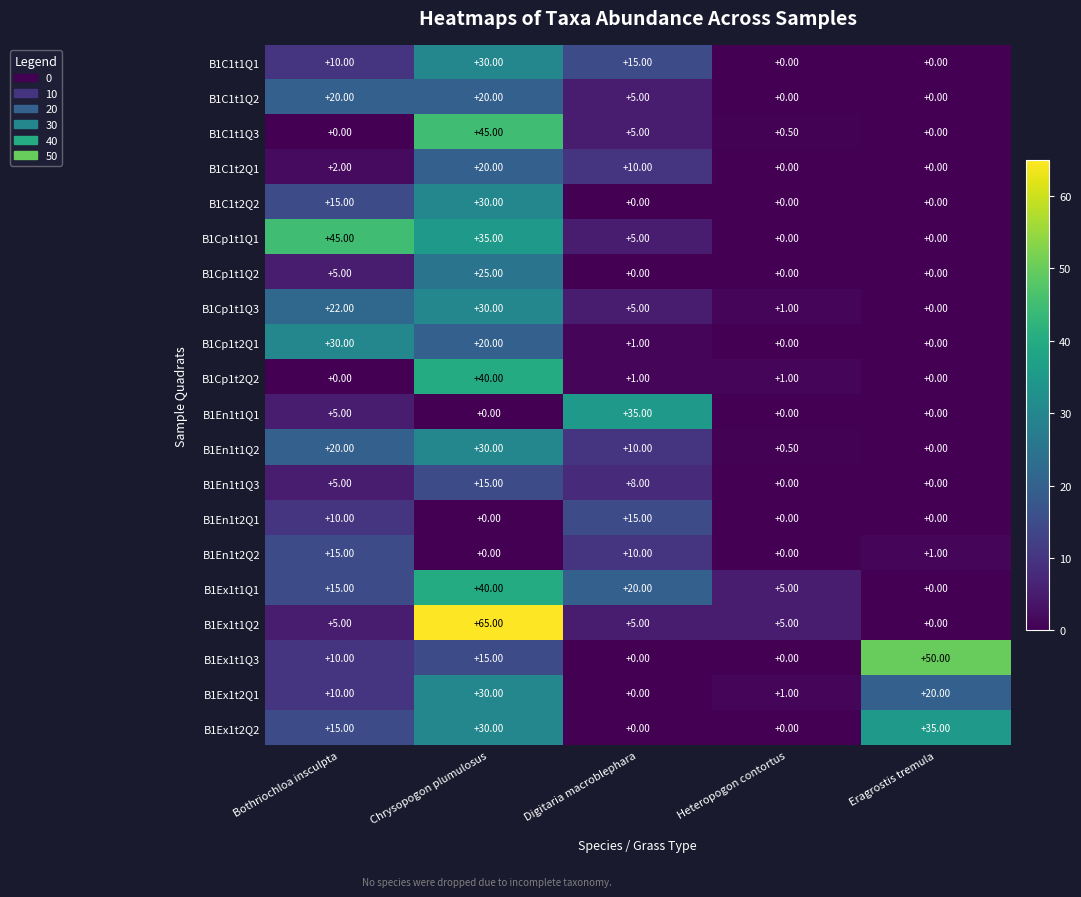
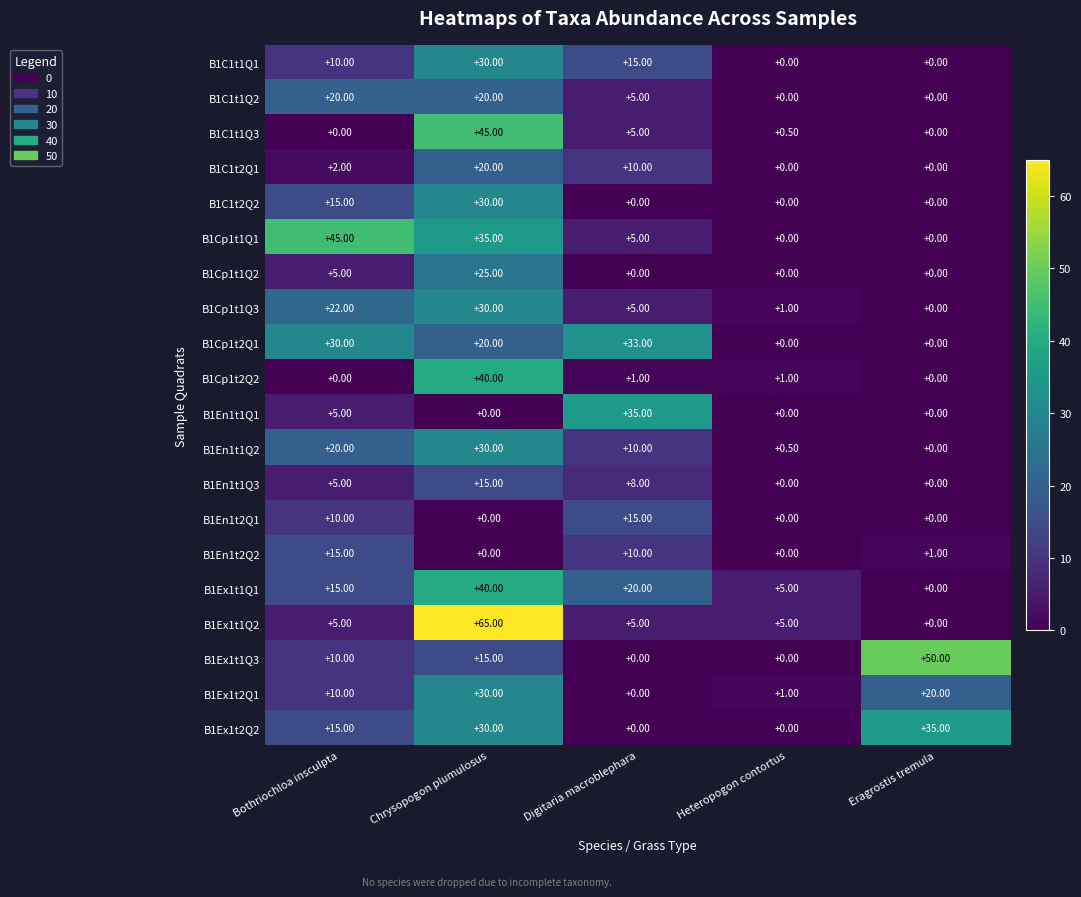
  {
    "B1C1t1Q1": {
      "Bothriochloa insculpta": "+10.00",
      "Chrysopogon plumulosus": "+30.00",
      "Digitaria macroblephara": "+15.00",
      "Heteropogon contortus": "+0.00",
      "Eragrostis tremula": "+0.00"
    },
    "B1C1t1Q2": {
      "Bothriochloa insculpta": "+20.00",
      "Chrysopogon plumulosus": "+20.00",
      "Digitaria macroblephara": "+5.00",
      "Heteropogon contortus": "+0.00",
      "Eragrostis tremula": "+0.00"
    },
    "B1C1t1Q3": {
      "Bothriochloa insculpta": "+0.00",
      "Chrysopogon plumulosus": "+45.00",
      "Digitaria macroblephara": "+5.00",
      "Heteropogon contortus": "+0.50",
      "Eragrostis tremula": "+0.00"
    },
    "B1C1t2Q1": {
      "Bothriochloa insculpta": "+2.00",
      "Chrysopogon plumulosus": "+20.00",
      "Digitaria macroblephara": "+10.00",
      "Heteropogon contortus": "+0.00",
      "Eragrostis tremula": "+0.00"
    },
    "B1C1t2Q2": {
      "Bothriochloa insculpta": "+15.00",
      "Chrysopogon plumulosus": "+30.00",
      "Digitaria macroblephara": "+0.00",
      "Heteropogon contortus": "+0.00",
      "Eragrostis tremula": "+0.00"
    },
    "B1Cp1t1Q1": {
      "Bothriochloa insculpta": "+45.00",
      "Chrysopogon plumulosus": "+35.00",
      "Digitaria macroblephara": "+5.00",
      "Heteropogon contortus": "+0.00",
      "Eragrostis tremula": "+0.00"
    },
    "B1Cp1t1Q2": {
      "Bothriochloa insculpta": "+5.00",
      "Chrysopogon plumulosus": "+25.00",
      "Digitaria macroblephara": "+0.00",
      "Heteropogon contortus": "+0.00",
      "Eragrostis tremula": "+0.00"
    },
    "B1Cp1t1Q3": {
      "Bothriochloa insculpta": "+22.00",
      "Chrysopogon plumulosus": "+30.00",
      "Digitaria macroblephara": "+5.00",
      "Heteropogon contortus": "+1.00",
      "Eragrostis tremula": "+0.00"
    },
    "B1Cp1t2Q1": {
      "Bothriochloa insculpta": "+30.00",
      "Chrysopogon plumulosus": "+20.00",
-     "Digitaria macroblephara": "+1.00",
+     "Digitaria macroblephara": "+33.00",
      "Heteropogon contortus": "+0.00",
      "Eragrostis tremula": "+0.00"
    },
    "B1Cp1t2Q2": {
      "Bothriochloa insculpta": "+0.00",
      "Chrysopogon plumulosus": "+40.00",
      "Digitaria macroblephara": "+1.00",
      "Heteropogon contortus": "+1.00",
      "Eragrostis tremula": "+0.00"
    },
    "B1En1t1Q1": {
      "Bothriochloa insculpta": "+5.00",
      "Chrysopogon plumulosus": "+0.00",
      "Digitaria macroblephara": "+35.00",
      "Heteropogon contortus": "+0.00",
      "Eragrostis tremula": "+0.00"
    },
    "B1En1t1Q2": {
      "Bothriochloa insculpta": "+20.00",
      "Chrysopogon plumulosus": "+30.00",
      "Digitaria macroblephara": "+10.00",
      "Heteropogon contortus": "+0.50",
      "Eragrostis tremula": "+0.00"
    },
    "B1En1t1Q3": {
      "Bothriochloa insculpta": "+5.00",
      "Chrysopogon plumulosus": "+15.00",
      "Digitaria macroblephara": "+8.00",
      "Heteropogon contortus": "+0.00",
      "Eragrostis tremula": "+0.00"
    },
    "B1En1t2Q1": {
      "Bothriochloa insculpta": "+10.00",
      "Chrysopogon plumulosus": "+0.00",
      "Digitaria macroblephara": "+15.00",
      "Heteropogon contortus": "+0.00",
      "Eragrostis tremula": "+0.00"
    },
    "B1En1t2Q2": {
      "Bothriochloa insculpta": "+15.00",
      "Chrysopogon plumulosus": "+0.00",
      "Digitaria macroblephara": "+10.00",
      "Heteropogon contortus": "+0.00",
      "Eragrostis tremula": "+1.00"
    },
    "B1Ex1t1Q1": {
      "Bothriochloa insculpta": "+15.00",
      "Chrysopogon plumulosus": "+40.00",
      "Digitaria macroblephara": "+20.00",
      "Heteropogon contortus": "+5.00",
      "Eragrostis tremula": "+0.00"
    },
    "B1Ex1t1Q2": {
      "Bothriochloa insculpta": "+5.00",
      "Chrysopogon plumulosus": "+65.00",
      "Digitaria macroblephara": "+5.00",
      "Heteropogon contortus": "+5.00",
      "Eragrostis tremula": "+0.00"
    },
    "B1Ex1t1Q3": {
      "Bothriochloa insculpta": "+10.00",
      "Chrysopogon plumulosus": "+15.00",
      "Digitaria macroblephara": "+0.00",
      "Heteropogon contortus": "+0.00",
      "Eragrostis tremula": "+50.00"
    },
    "B1Ex1t2Q1": {
      "Bothriochloa insculpta": "+10.00",
      "Chrysopogon plumulosus": "+30.00",
      "Digitaria macroblephara": "+0.00",
      "Heteropogon contortus": "+1.00",
      "Eragrostis tremula": "+20.00"
    },
    "B1Ex1t2Q2": {
      "Bothriochloa insculpta": "+15.00",
      "Chrysopogon plumulosus": "+30.00",
      "Digitaria macroblephara": "+0.00",
      "Heteropogon contortus": "+0.00",
      "Eragrostis tremula": "+35.00"
    }
  }
